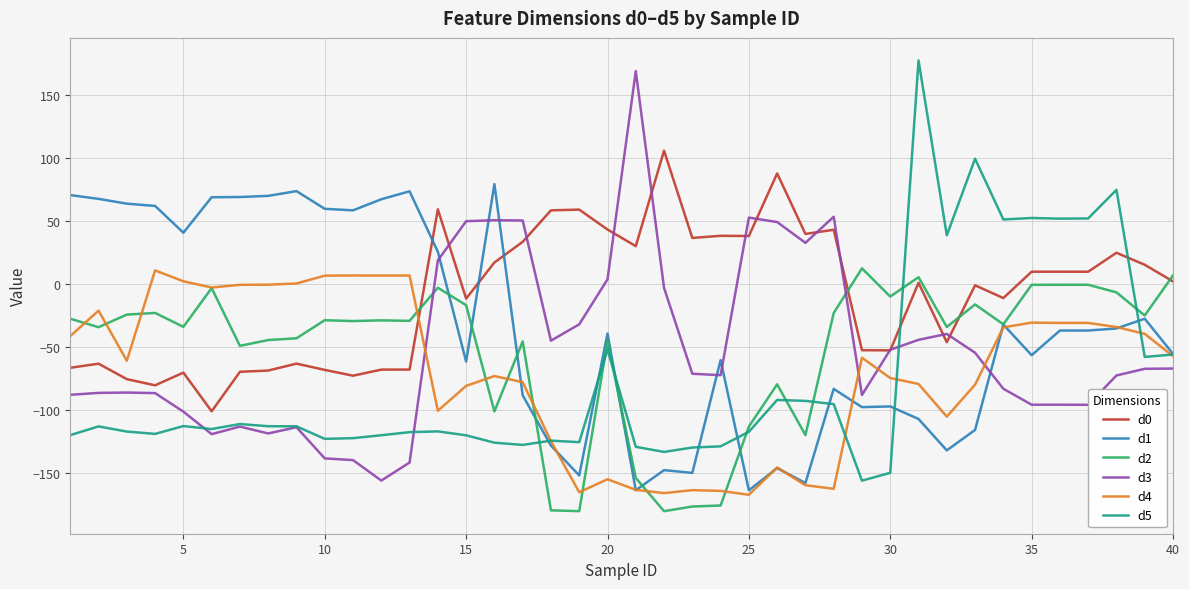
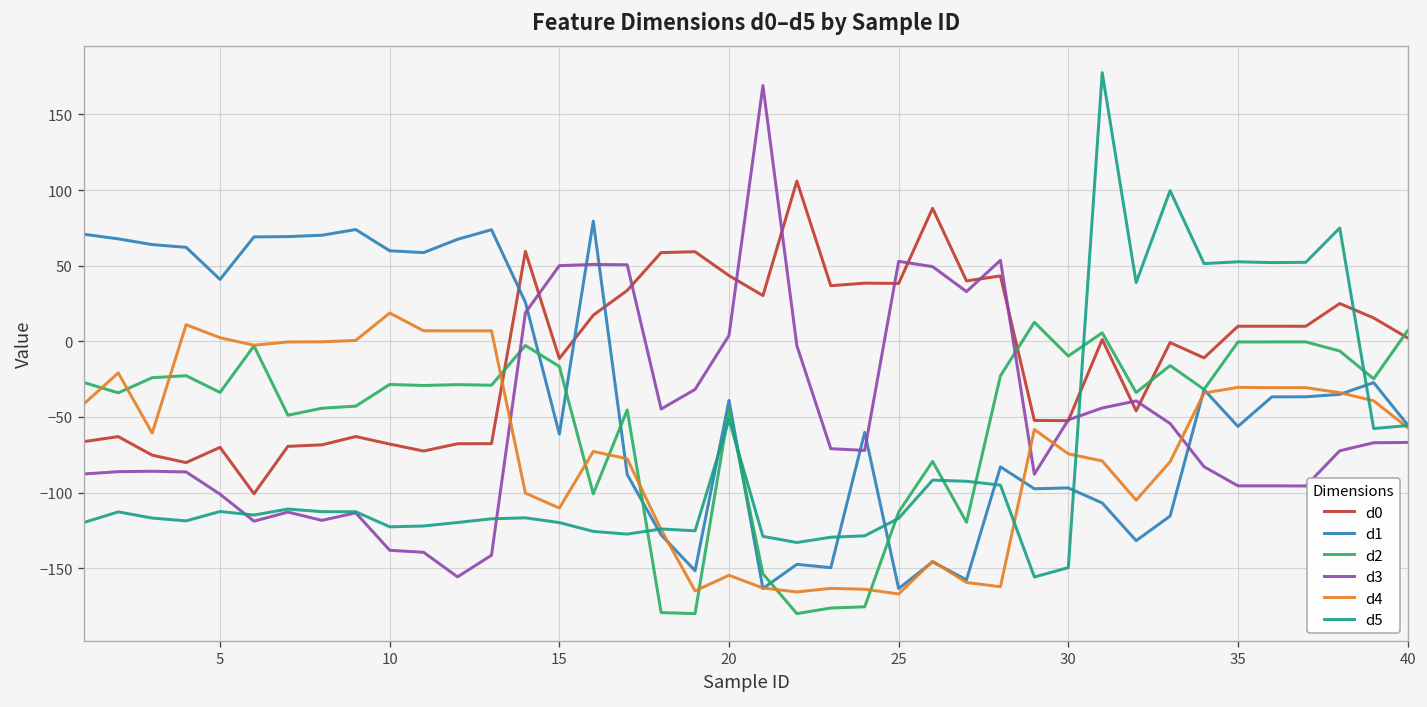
  {
    "d0": {
      "5": -70,
      "10": -68,
      "15": -11,
      "20": 43,
      "25": 38,
      "35": 10,
      "40": 2
    },
    "d1": {
      "5": 41,
      "10": 60,
      "15": -61,
      "20": -39,
      "25": -163,
      "30": -97,
      "35": -56
    },
    "d3": {
      "5": -101,
      "10": -138,
      "15": 50,
      "20": 4,
      "25": 53,
      "35": -96,
      "40": -67
    },
    "d4": {
      "5": 2,
-     "10": 7,
-     "15": -81,
+     "10": 19,
+     "15": -110,
      "20": -155,
      "25": -167,
      "30": -74,
      "35": -30
    }
  }
